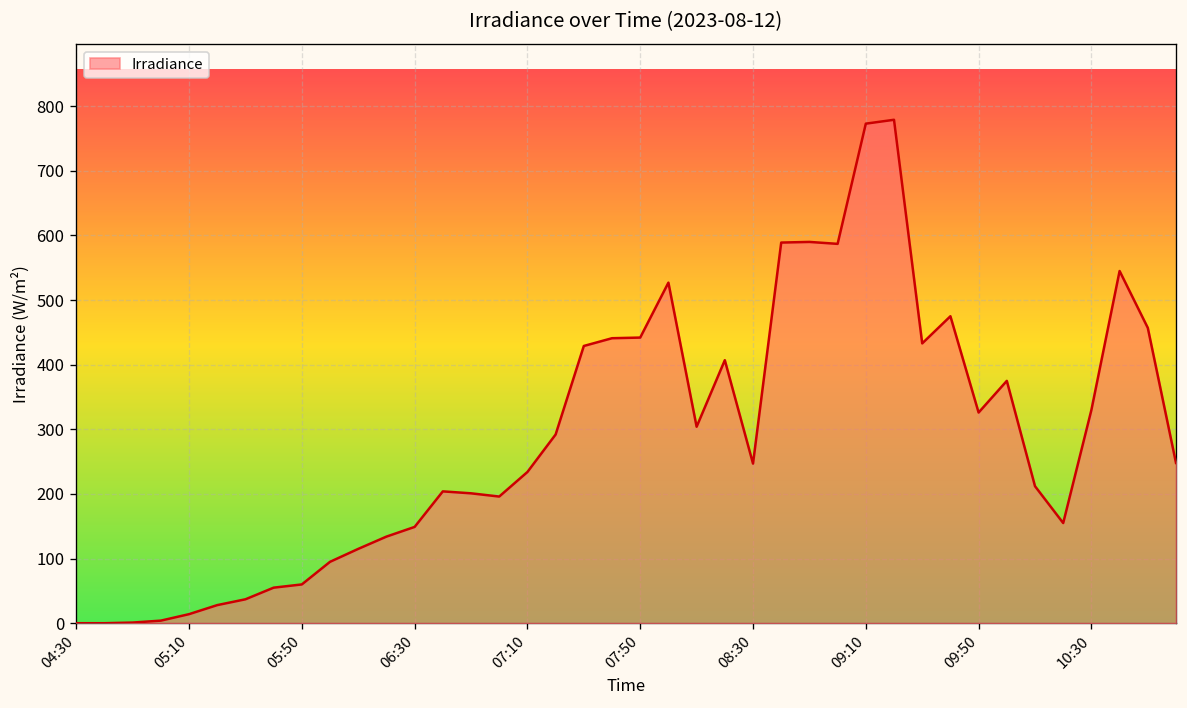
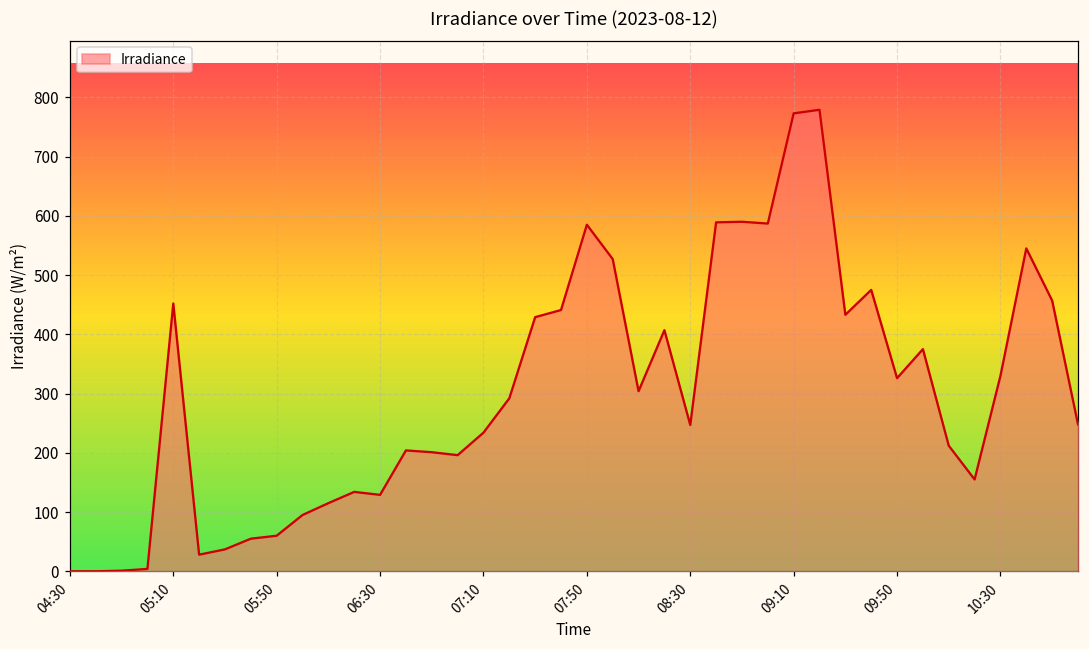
  {
    "04:30": 0,
-   "05:10": 10,
+   "05:10": 450,
    "05:50": 60,
-   "06:30": 150,
+   "06:30": 130,
    "07:10": 230,
-   "07:50": 440,
+   "07:50": 590,
    "08:30": 250,
    "09:10": 770,
    "09:50": 330,
    "10:30": 330
  }
